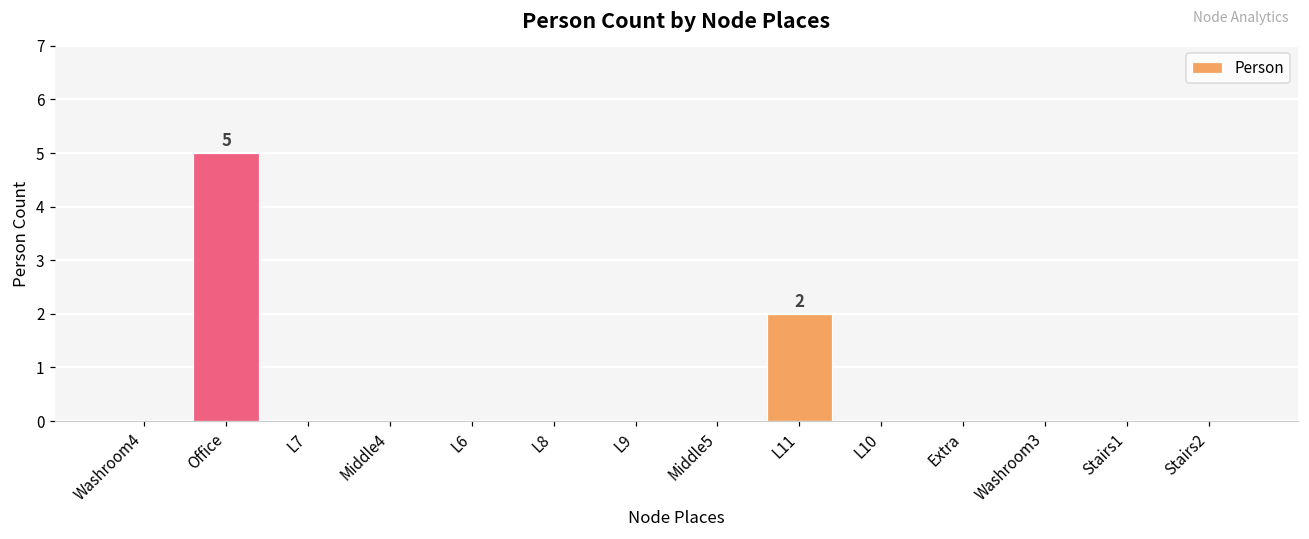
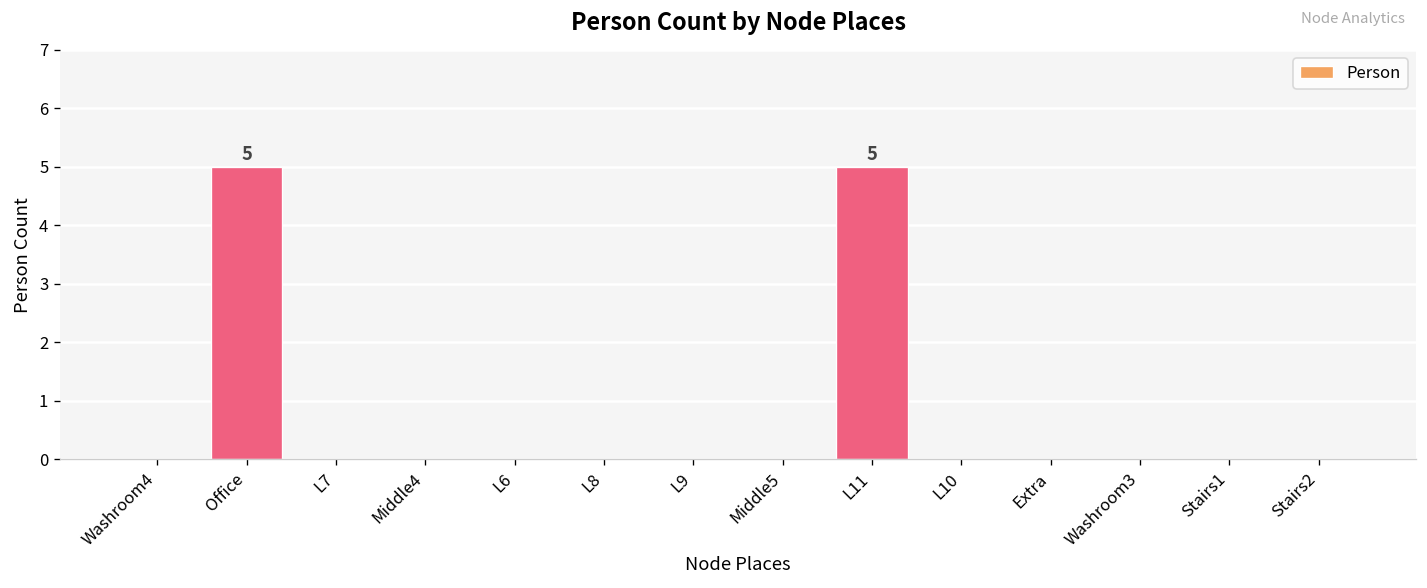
  {
    "Office": 5,
-   "L11": 2
+   "L11": 5
  }
